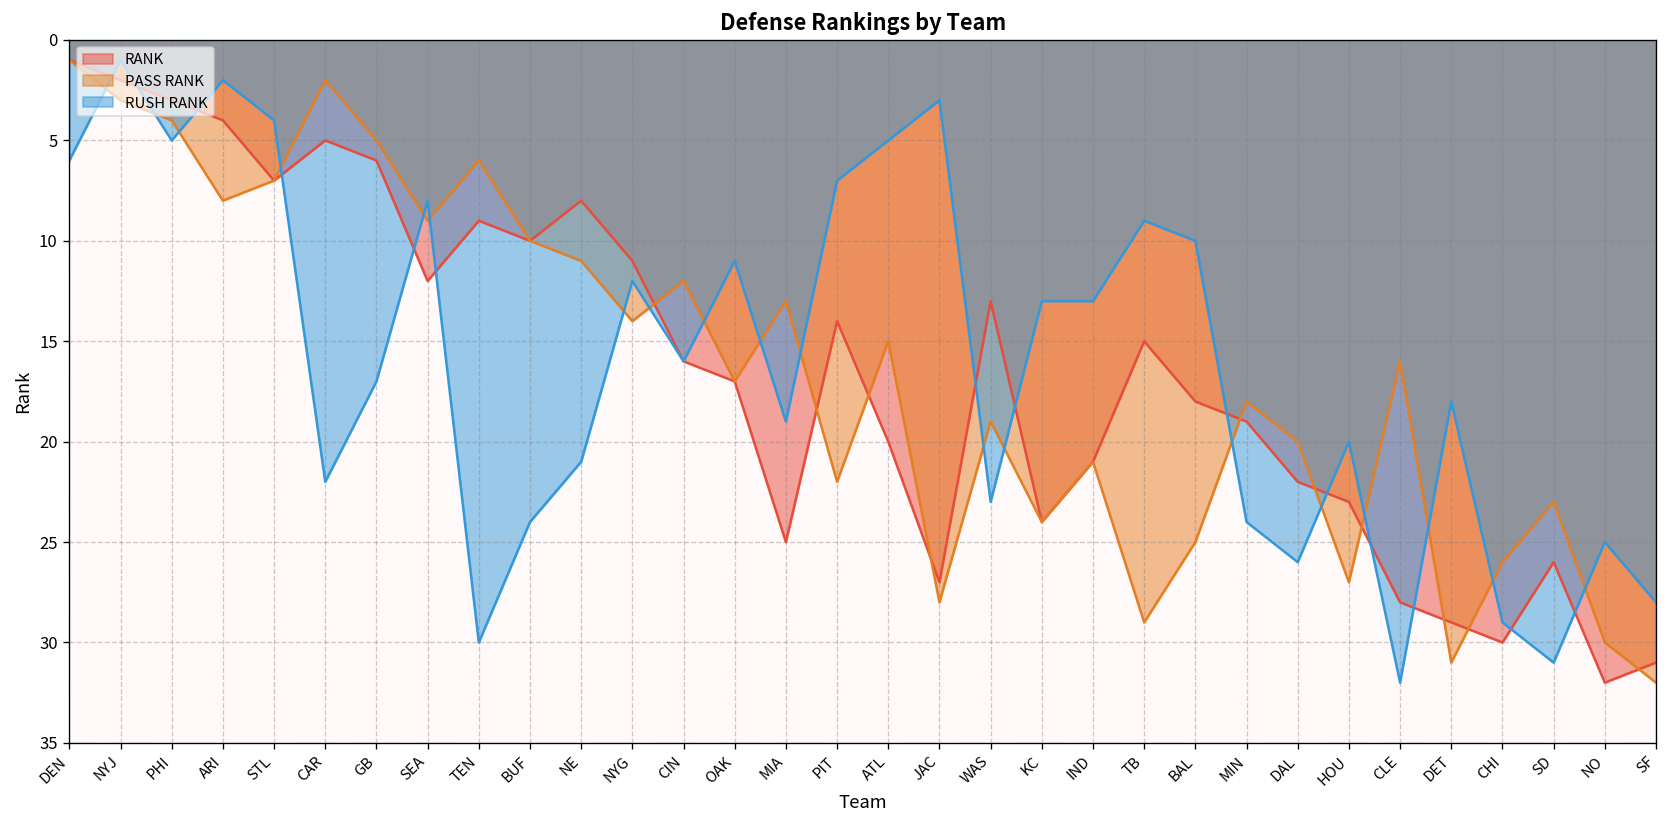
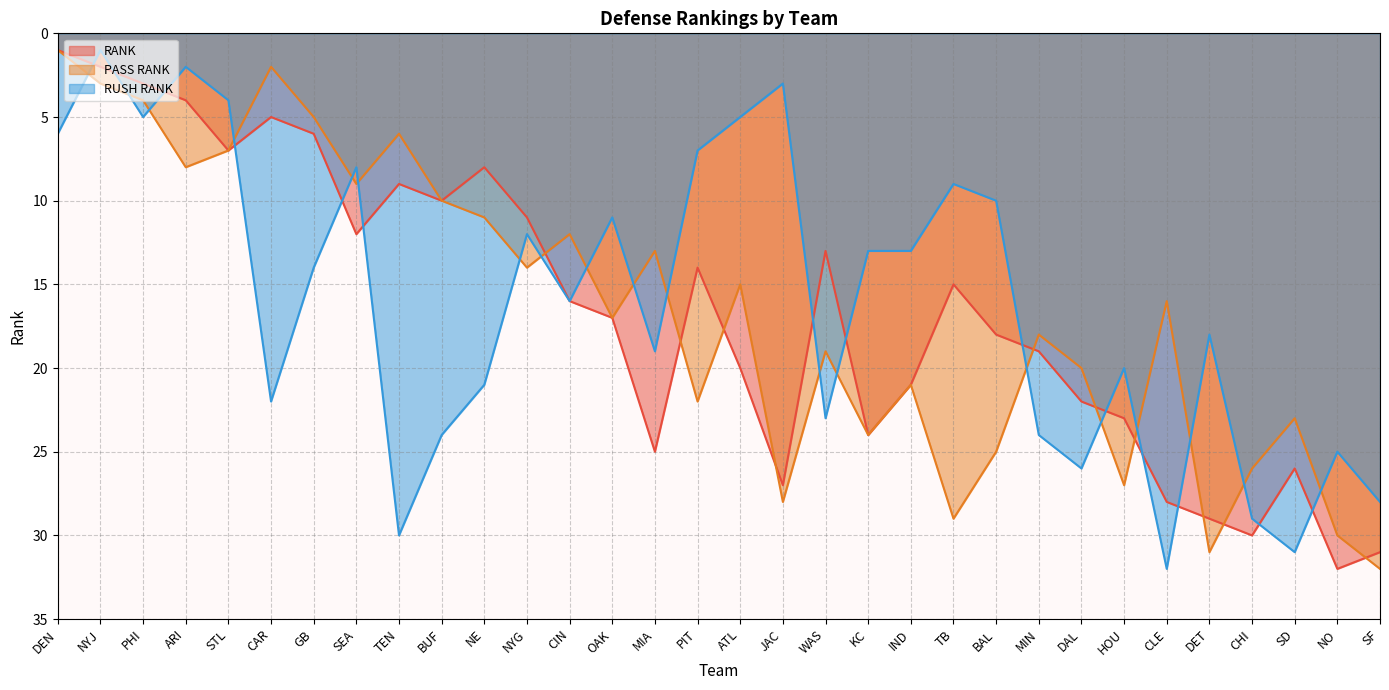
  {
    "RUSH RANK": {
      "DEN": 6,
      "PHI": 5,
      "ARI": 2,
      "STL": 4,
      "CAR": 22,
-     "GB": 17,
+     "GB": 14,
      "SEA": 8,
      "TEN": 30,
      "BUF": 24,
      "NE": 21,
      "NYG": 12,
      "OAK": 11,
      "MIA": 19,
      "PIT": 7,
      "ATL": 5,
      "JAC": 3,
      "WAS": 23,
      "KC": 13,
      "IND": 13,
      "TB": 9,
      "BAL": 10,
      "MIN": 24,
      "DAL": 26,
      "HOU": 20,
      "CLE": 32,
      "DET": 18,
      "CHI": 29,
      "SD": 31,
      "NO": 25,
      "SF": 28
    }
  }
